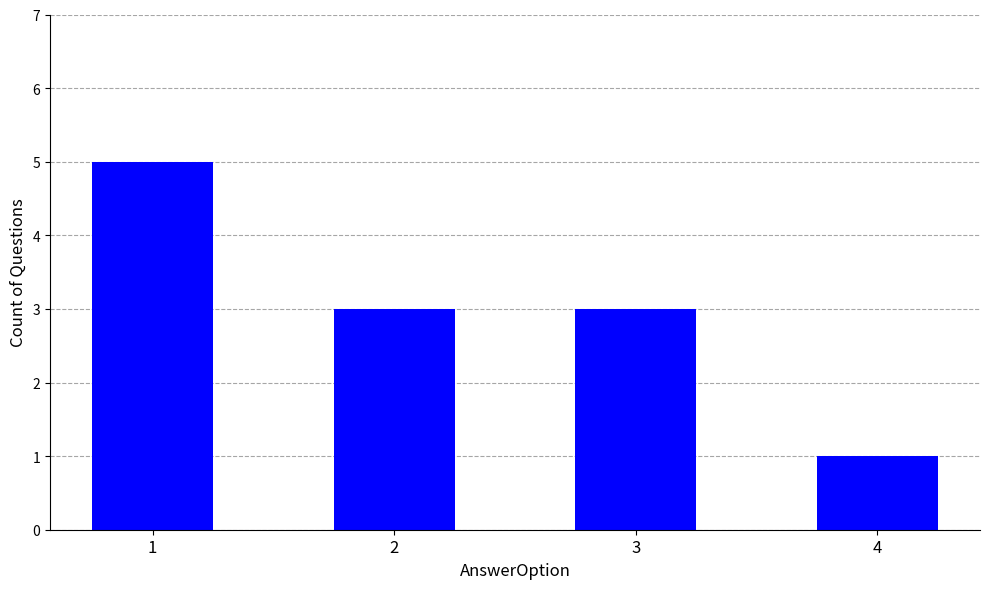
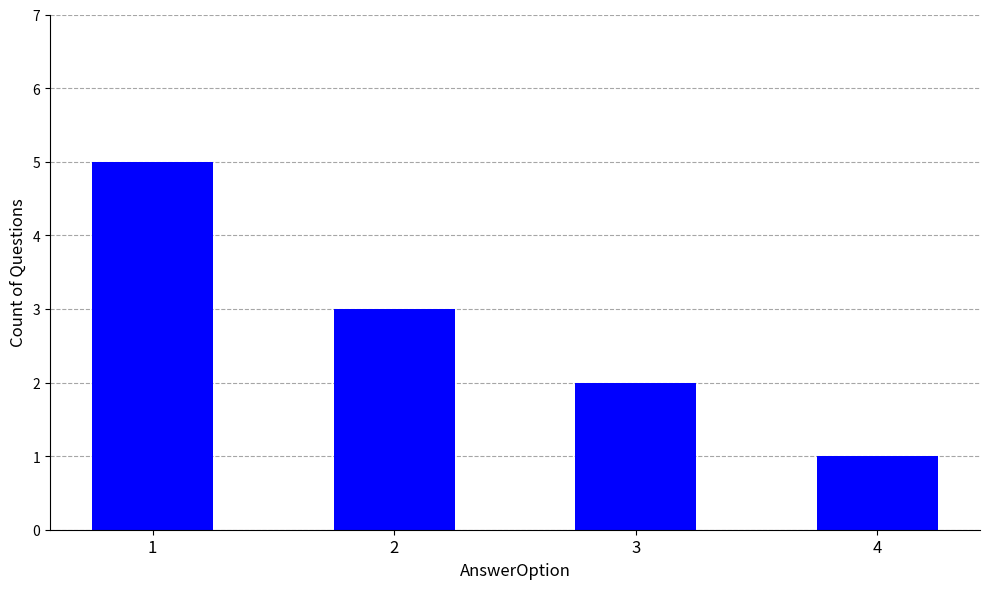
  {
    "1": 5,
    "2": 3,
-   "3": 3,
+   "3": 2,
    "4": 1
  }
